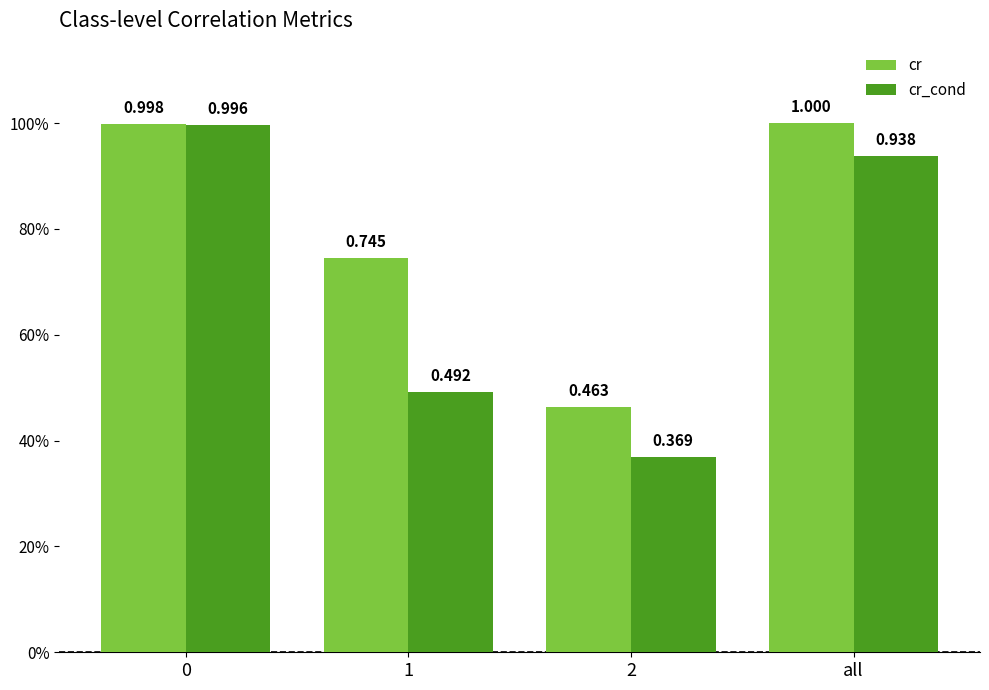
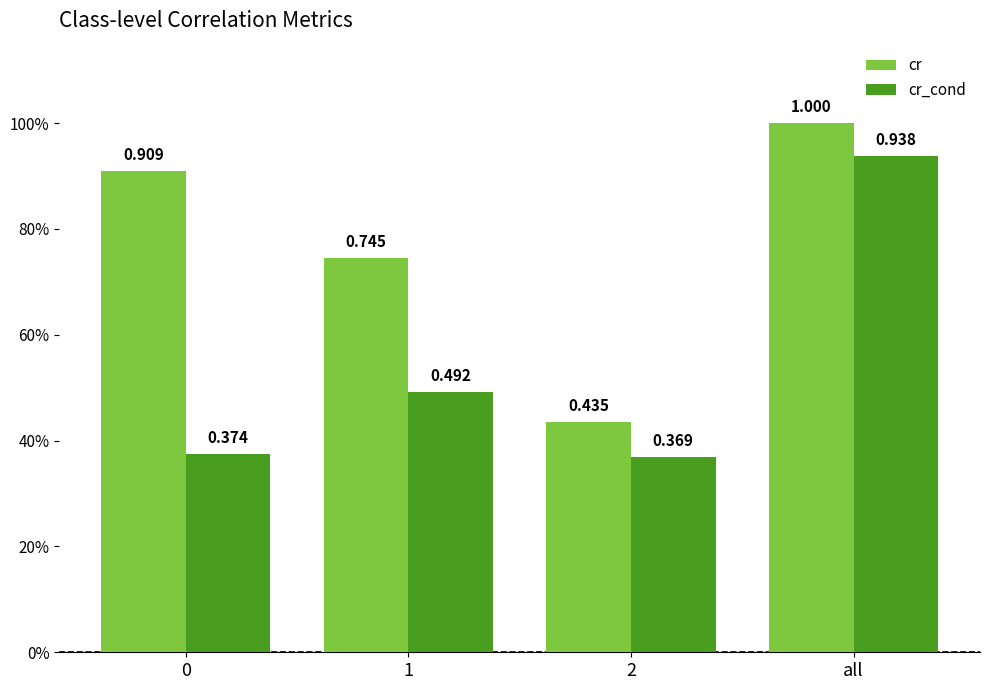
  {
    "cr": {
-     "0": 0.998,
+     "0": 0.909,
      "1": 0.745,
-     "2": 0.463,
+     "2": 0.435,
      "all": 1.000
    },
    "cr_cond": {
-     "0": 0.996,
+     "0": 0.374,
      "1": 0.492,
      "2": 0.369,
      "all": 0.938
    }
  }
